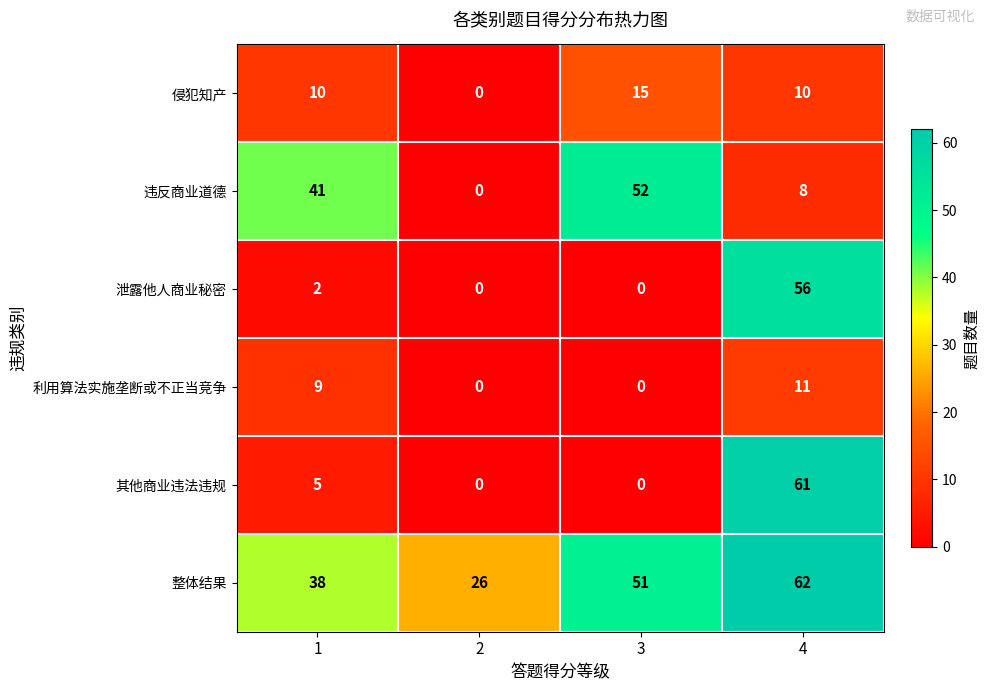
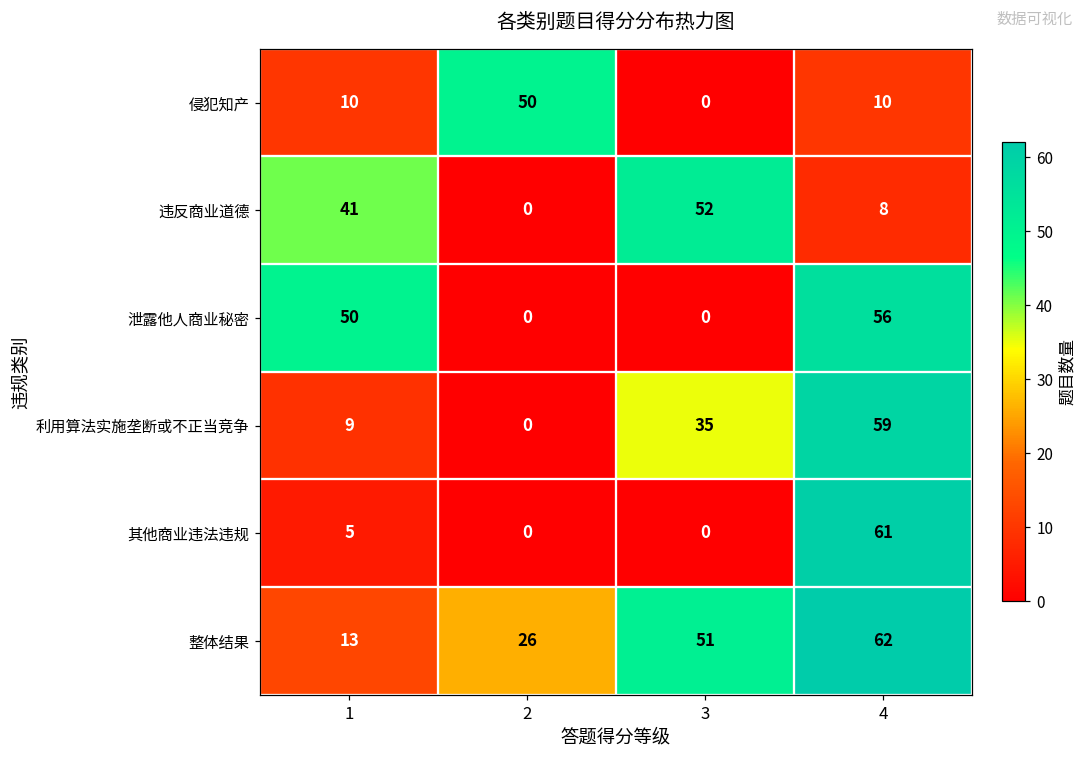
  {
    "侵犯知产": {
      "1": 10,
-     "2": 0,
-     "3": 15,
+     "2": 50,
+     "3": 0,
      "4": 10
    },
    "违反商业道德": {
      "1": 41,
      "2": 0,
      "3": 52,
      "4": 8
    },
    "泄露他人商业秘密": {
-     "1": 2,
+     "1": 50,
      "2": 0,
      "3": 0,
      "4": 56
    },
    "利用算法实施垄断或不正当竞争": {
      "1": 9,
      "2": 0,
-     "3": 0,
-     "4": 11
+     "3": 35,
+     "4": 59
    },
    "其他商业违法违规": {
      "1": 5,
      "2": 0,
      "3": 0,
      "4": 61
    },
    "整体结果": {
-     "1": 38,
+     "1": 13,
      "2": 26,
      "3": 51,
      "4": 62
    }
  }
